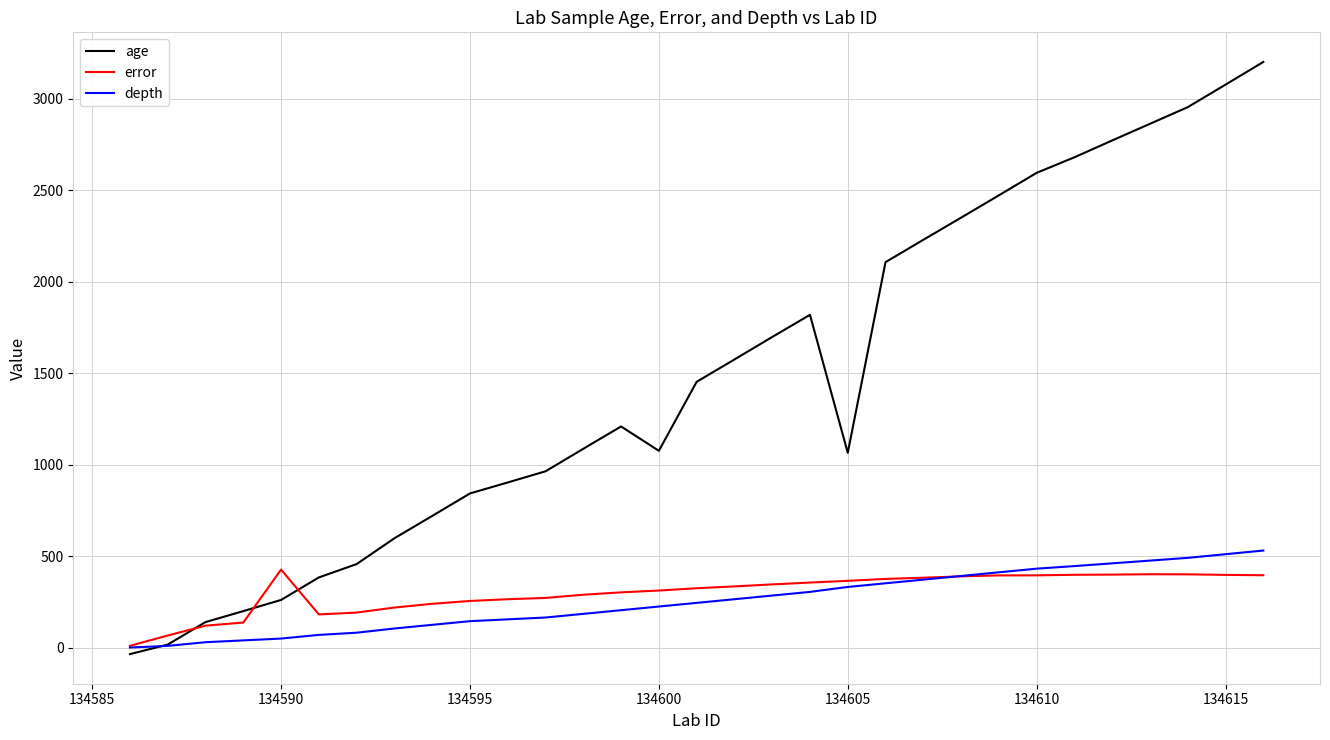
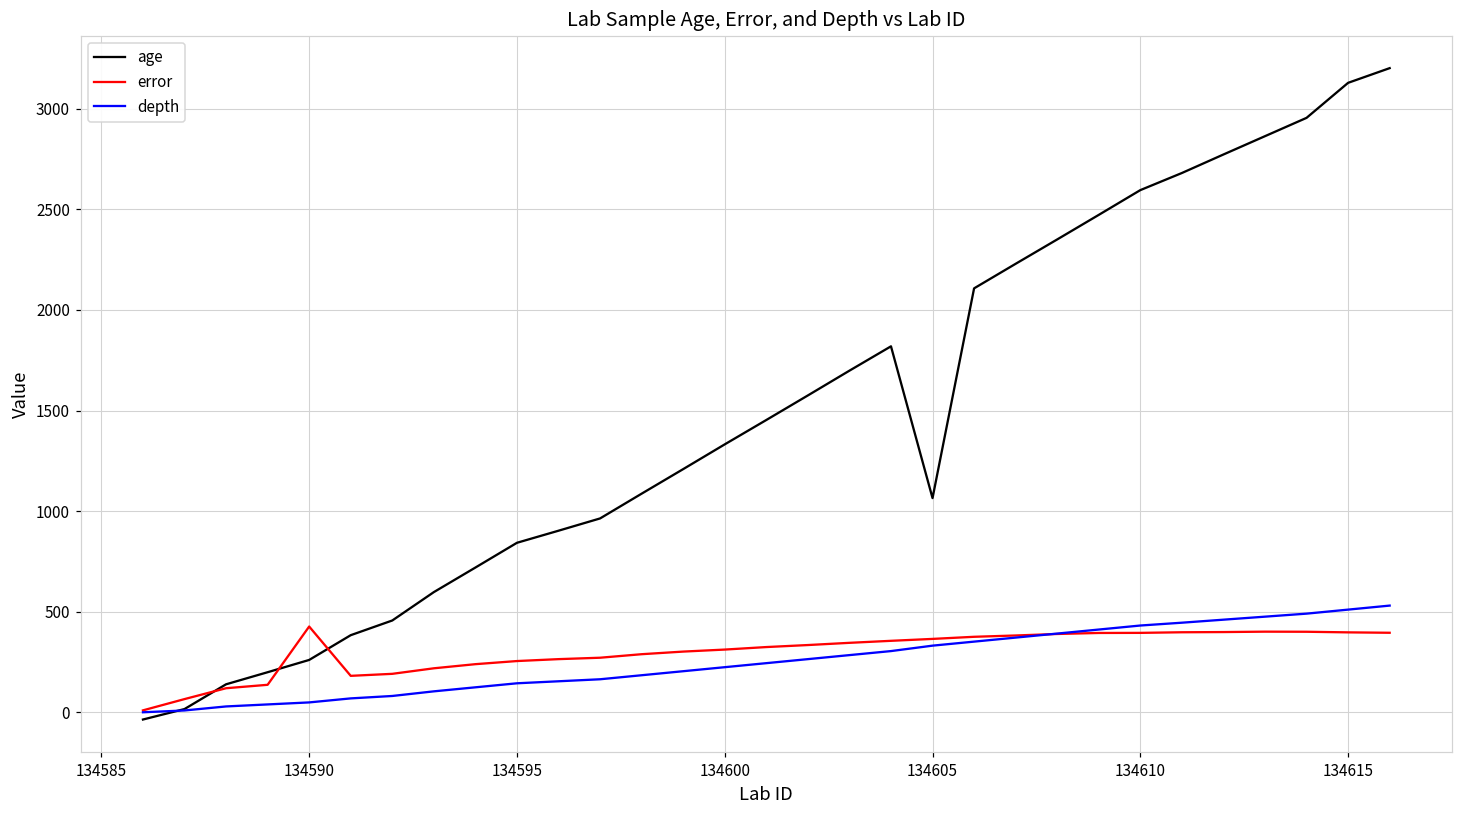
  {
    "age": {
      "134590": 260,
      "134595": 840,
-     "134600": 1080,
+     "134600": 1330,
      "134605": 1070,
      "134610": 2600,
-     "134615": 3080
+     "134615": 3130
    },
    "error": {
      "134590": 430,
      "134595": 260,
      "134600": 310,
      "134605": 370,
      "134610": 400,
      "134615": 400
    },
    "depth": {
      "134590": 50,
      "134595": 150,
      "134600": 230,
      "134605": 330,
      "134610": 430,
      "134615": 510
    }
  }
